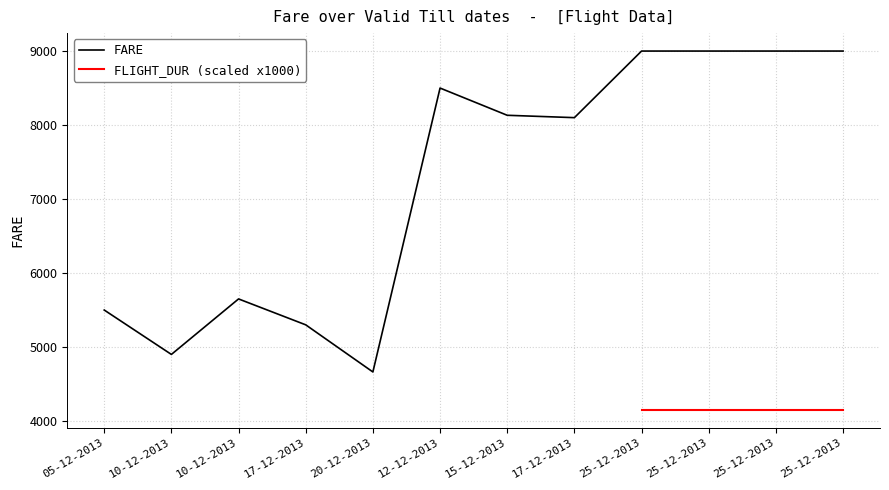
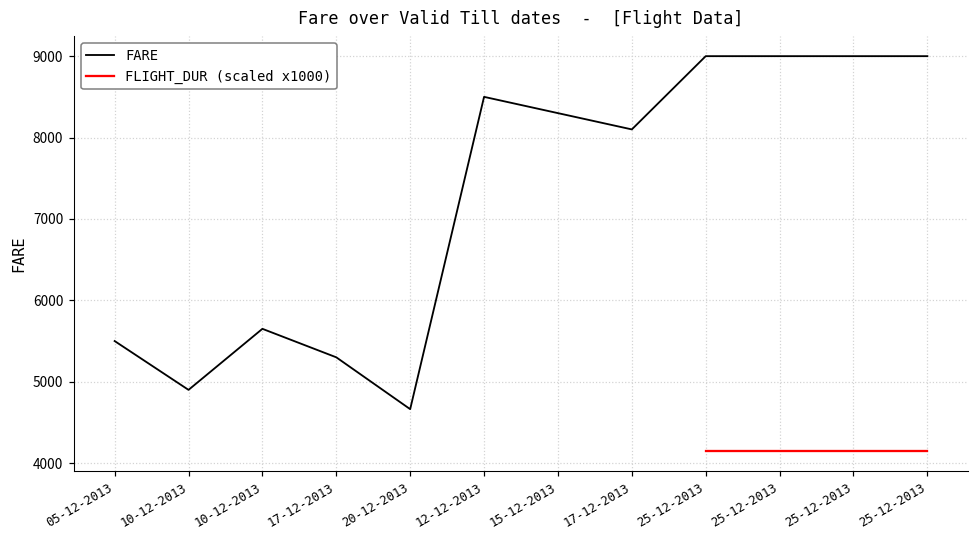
  {
    "FARE": {
      "05-12-2013": 5500,
      "20-12-2013": 4700,
      "12-12-2013": 8500,
-     "15-12-2013": 8100
+     "15-12-2013": 8300
    }
  }
